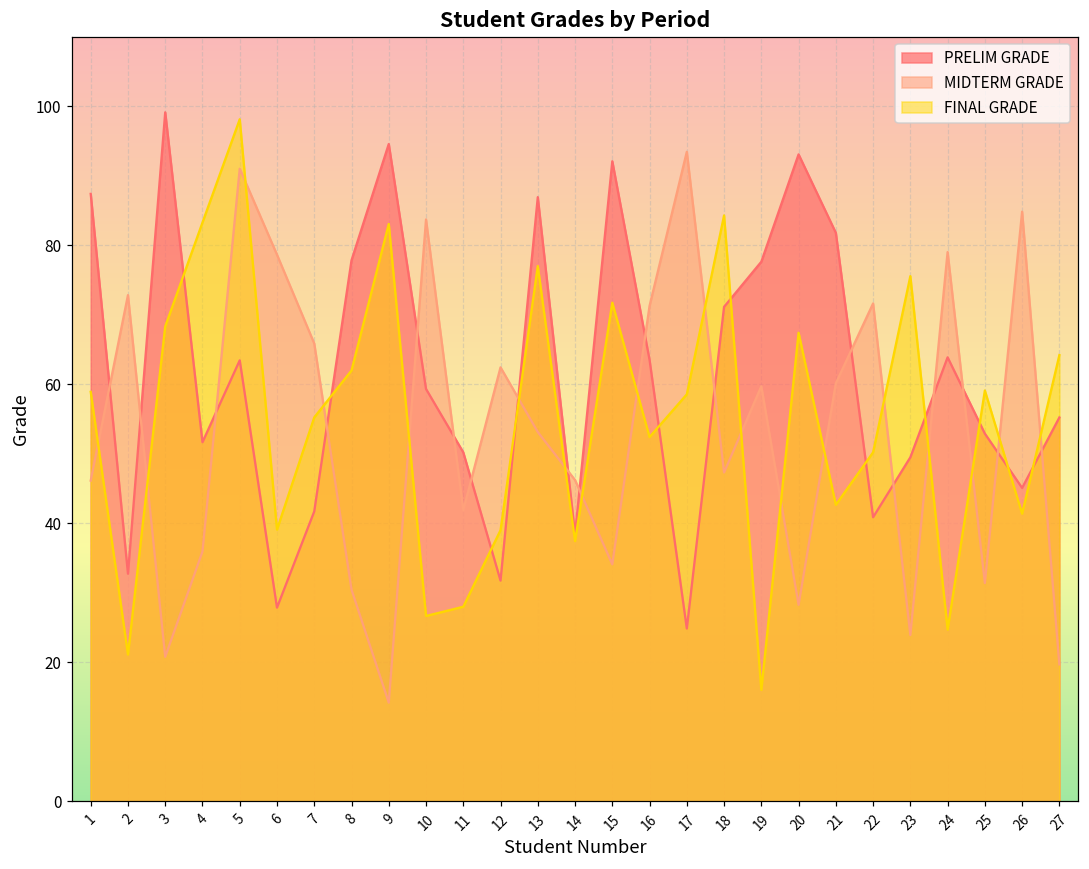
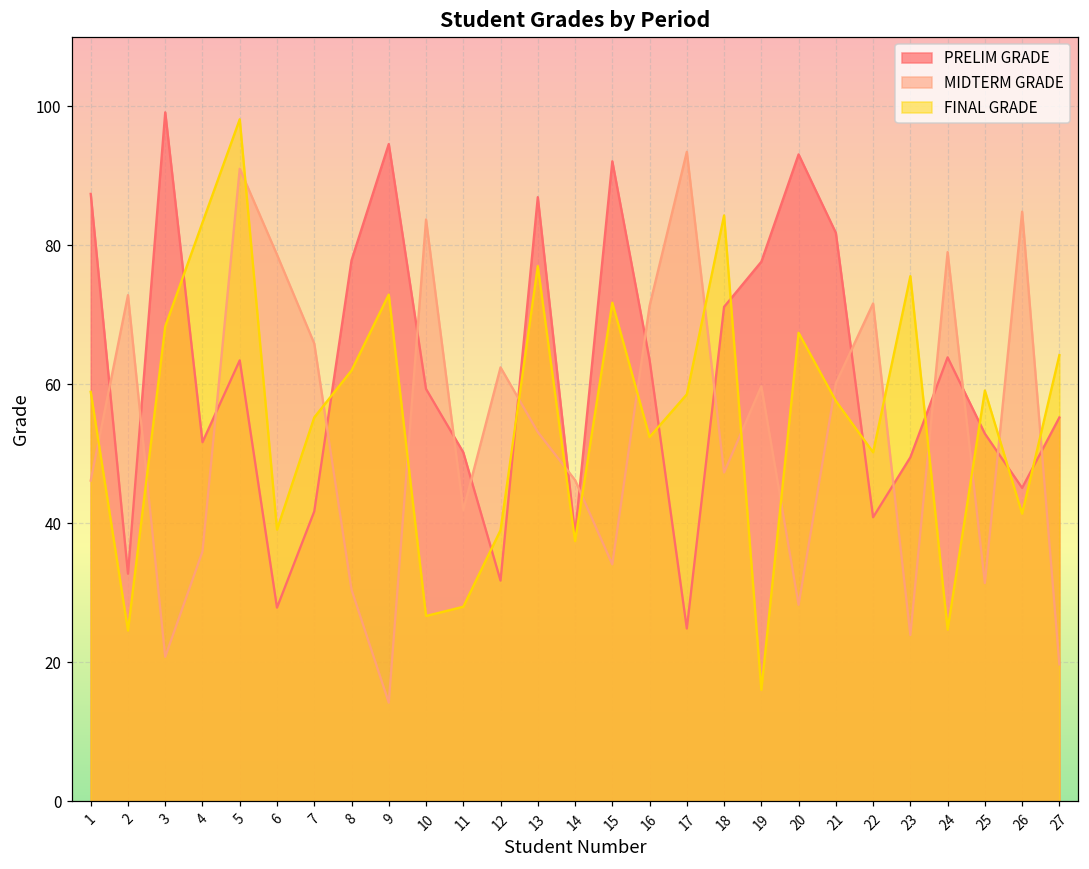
  {
    "FINAL GRADE": {
      "1": 59,
-     "2": 21,
+     "2": 25,
      "3": 68,
      "4": 83,
      "5": 98,
      "6": 39,
      "7": 55,
      "8": 62,
-     "9": 83,
+     "9": 73,
      "10": 27,
      "11": 28,
      "12": 39,
      "13": 77,
      "14": 37,
      "15": 72,
      "16": 52,
      "17": 59,
      "18": 84,
      "19": 16,
      "20": 67,
-     "21": 43,
+     "21": 58,
      "22": 50,
      "23": 76,
      "24": 25,
      "25": 59,
      "26": 41,
      "27": 64
    }
  }
